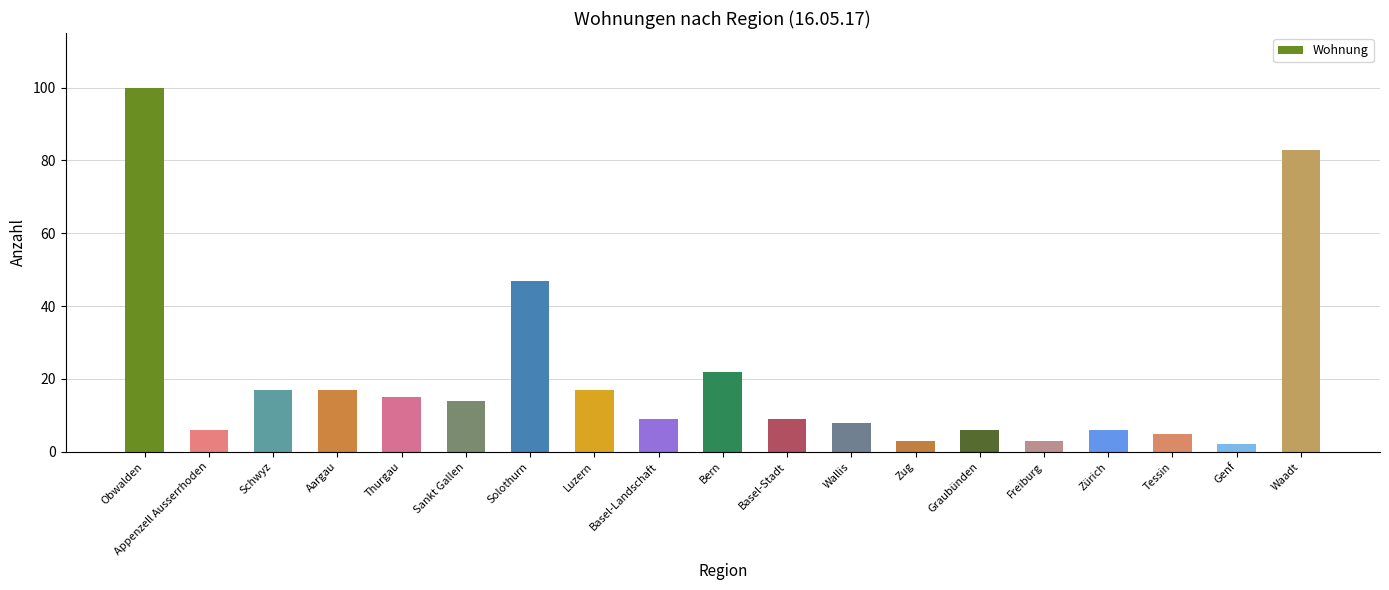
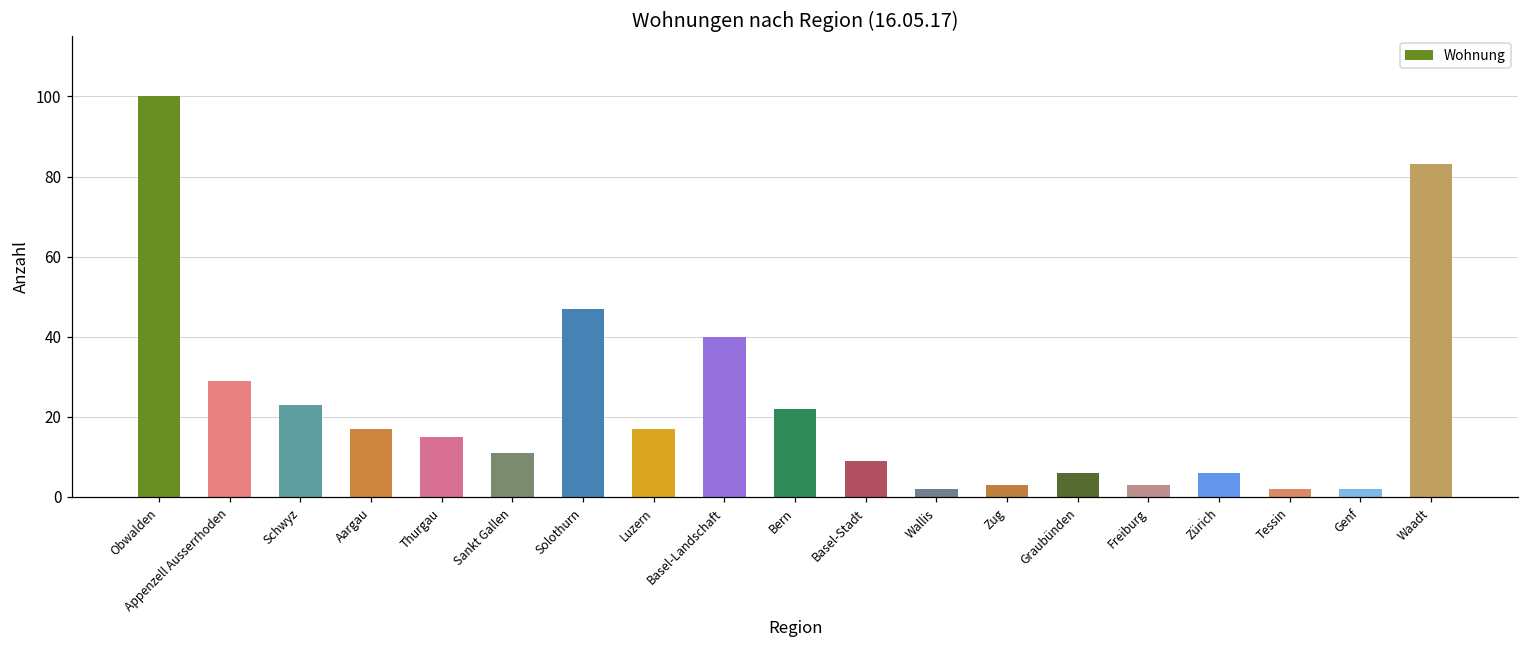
  {
    "Obwalden": 100,
-   "Appenzell Ausserrhoden": 6,
-   "Schwyz": 17,
+   "Appenzell Ausserrhoden": 29,
+   "Schwyz": 23,
    "Aargau": 17,
    "Thurgau": 15,
-   "Sankt Gallen": 14,
+   "Sankt Gallen": 11,
    "Solothurn": 47,
    "Luzern": 17,
-   "Basel-Landschaft": 9,
+   "Basel-Landschaft": 40,
    "Bern": 22,
    "Basel-Stadt": 9,
-   "Wallis": 8,
+   "Wallis": 2,
    "Zug": 3,
    "Graubünden": 6,
    "Freiburg": 3,
    "Zürich": 6,
-   "Tessin": 5,
+   "Tessin": 2,
    "Genf": 2,
    "Waadt": 83
  }
